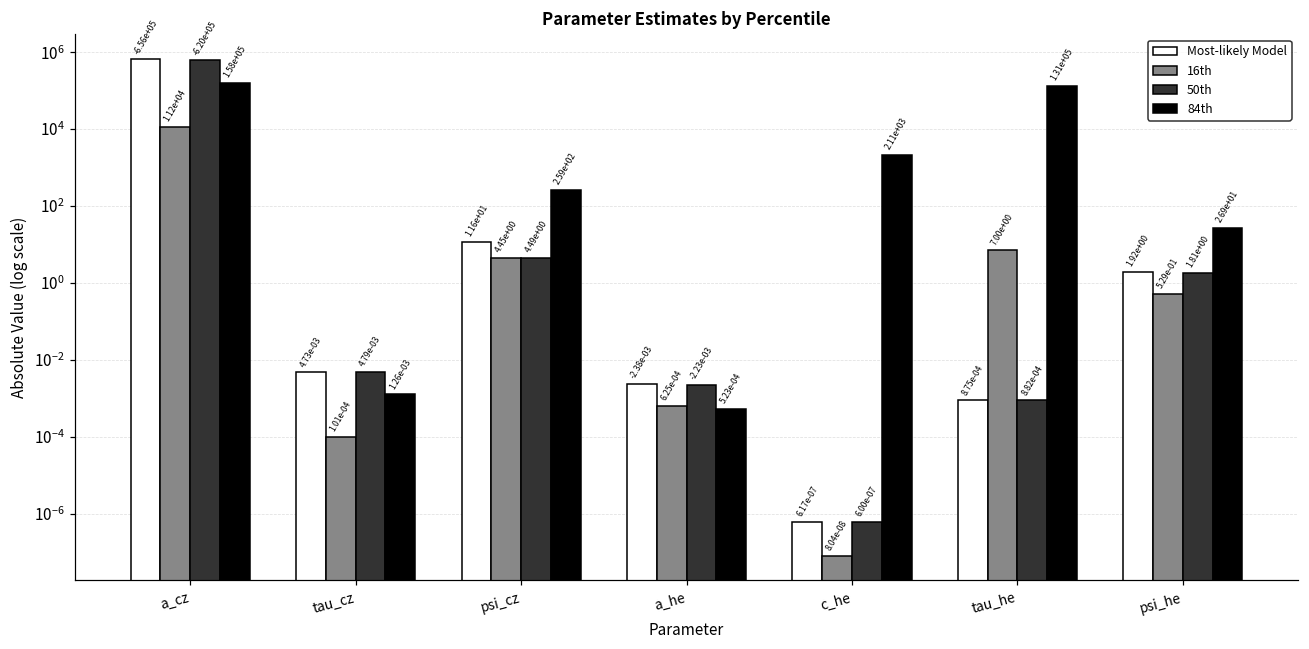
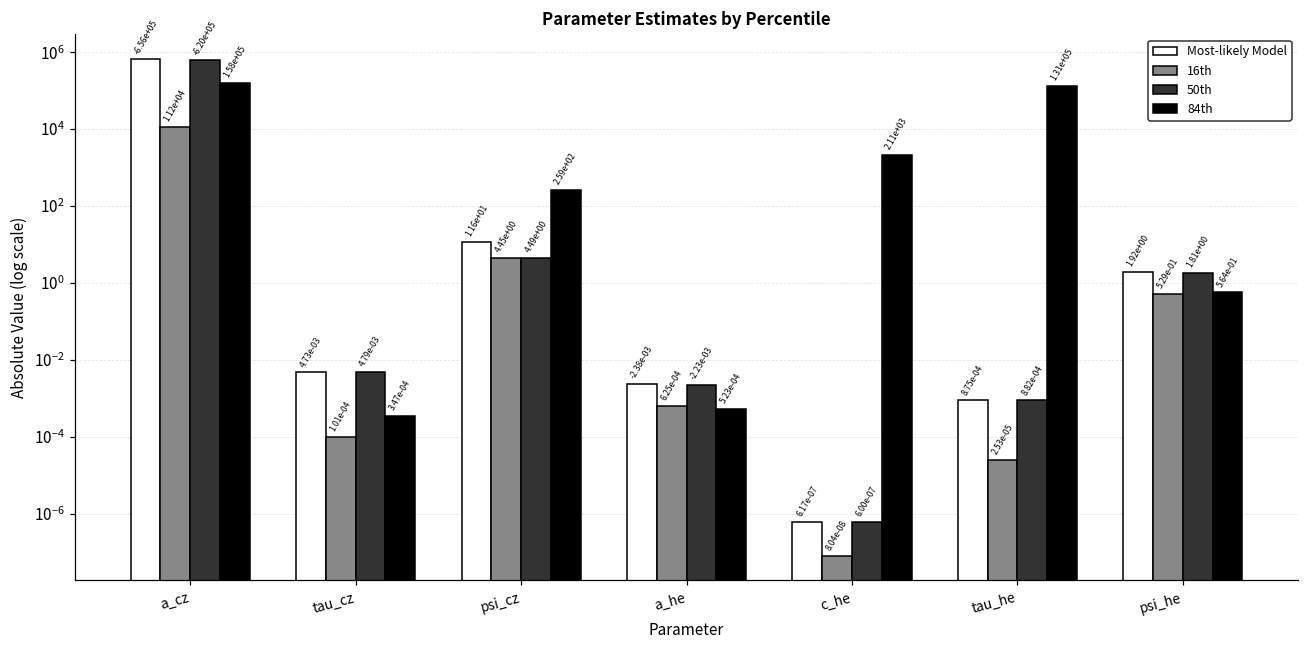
  {
    "Most-likely Model": {
      "tau_cz": "4.73e-03",
      "psi_cz": "1.16e+01",
      "a_he": "-2.38e-03",
      "c_he": "6.17e-07",
      "tau_he": "8.75e-04",
      "psi_he": "1.92e+00"
    },
    "16th": {
      "tau_cz": "1.01e-04",
      "psi_cz": "4.45e+00",
      "a_he": "6.25e-04",
      "c_he": "8.04e-08",
-     "tau_he": "7.00e+00",
+     "tau_he": "2.53e-05",
      "psi_he": "5.29e-01"
    },
    "50th": {
      "tau_cz": "4.79e-03",
      "psi_cz": "4.49e+00",
      "a_he": "-2.23e-03",
      "c_he": "6.00e-07",
      "tau_he": "8.82e-04",
      "psi_he": "1.81e+00"
    },
    "84th": {
-     "tau_cz": "1.26e-03",
+     "tau_cz": "3.47e-04",
      "psi_cz": "2.59e+02",
      "a_he": "5.23e-04",
-     "psi_he": "2.69e+01"
+     "psi_he": "5.64e-01"
    }
  }
